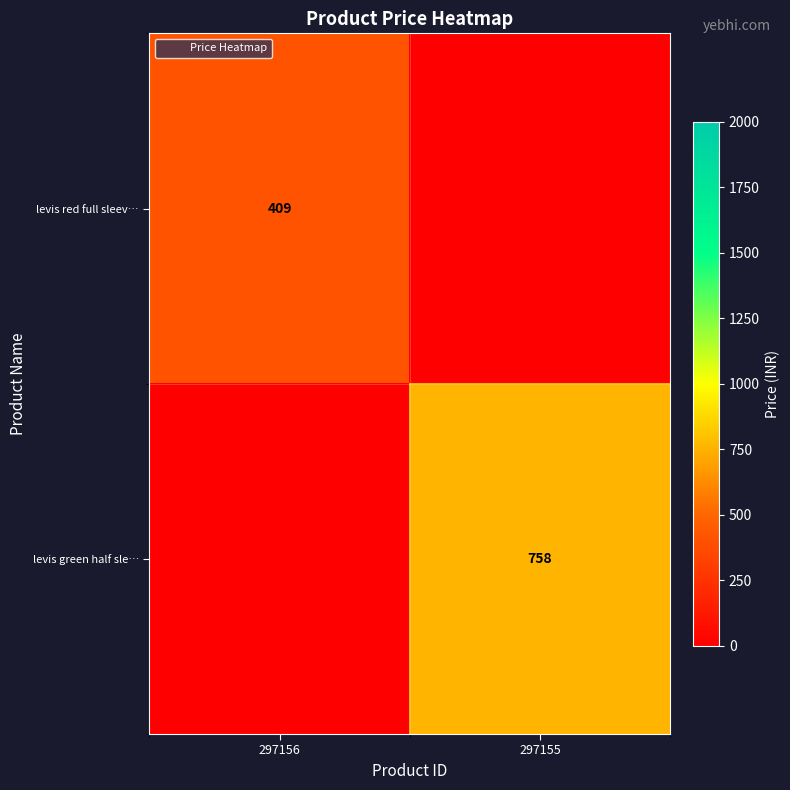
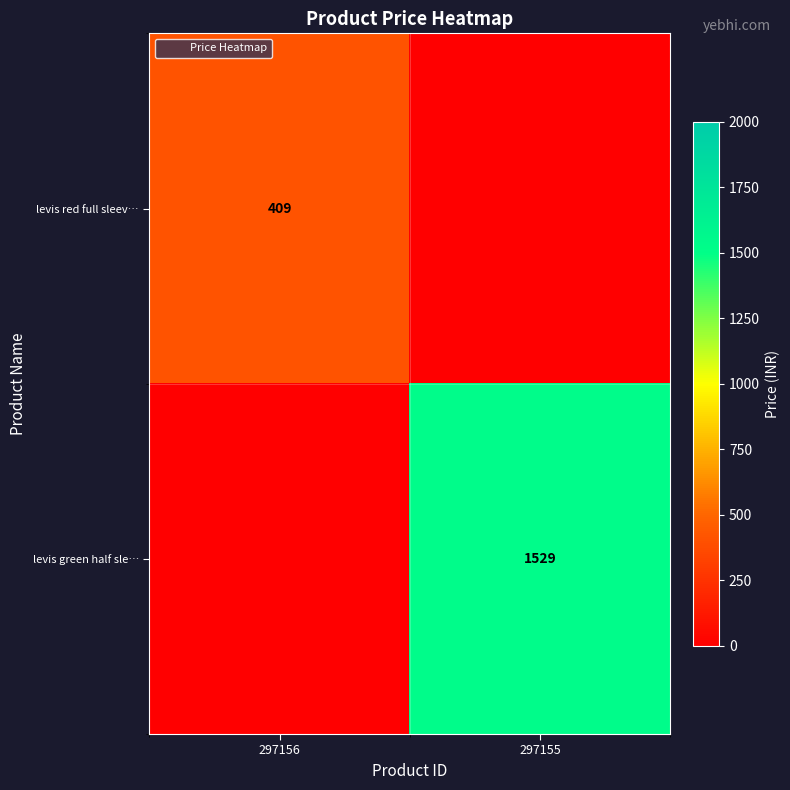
  {
    "levis red full sleev…": {
      "297156": 409
    },
    "levis green half sle…": {
-     "297155": 758
+     "297155": 1529
    }
  }
